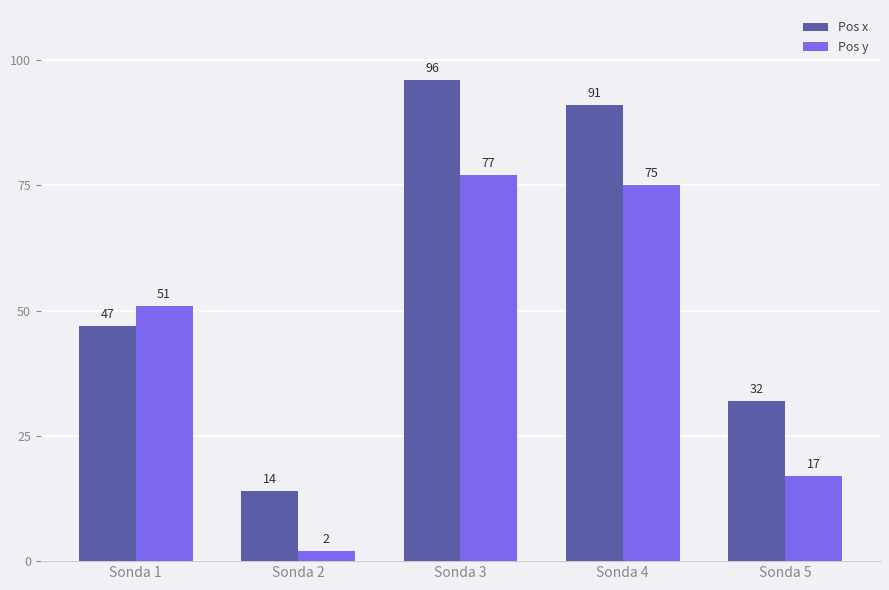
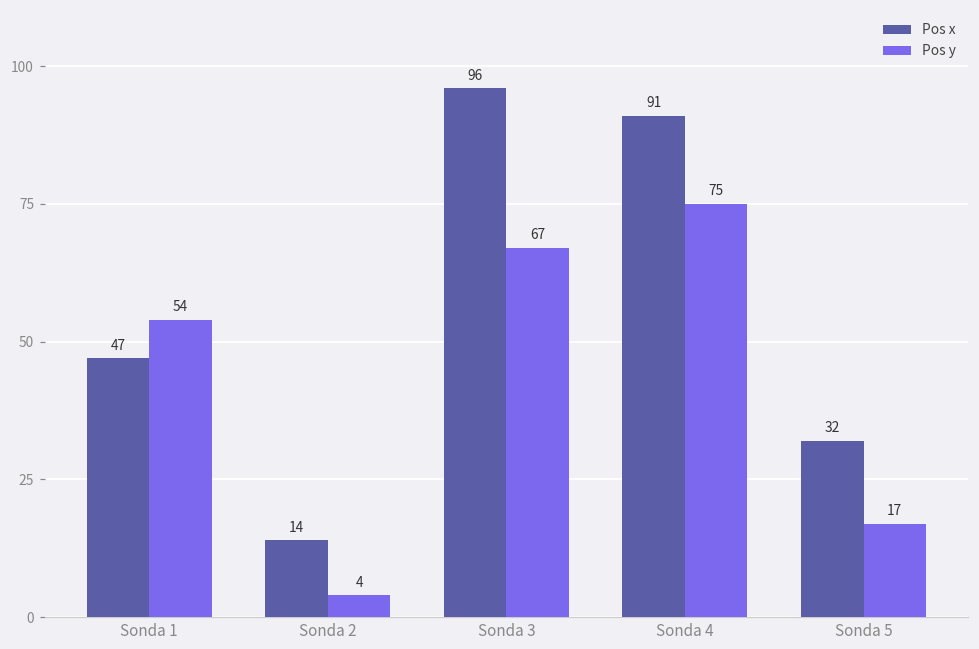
  {
    "Pos x": {
      "Sonda 1": 47,
      "Sonda 2": 14,
      "Sonda 3": 96,
      "Sonda 4": 91,
      "Sonda 5": 32
    },
    "Pos y": {
-     "Sonda 1": 51,
-     "Sonda 2": 2,
-     "Sonda 3": 77,
+     "Sonda 1": 54,
+     "Sonda 2": 4,
+     "Sonda 3": 67,
      "Sonda 4": 75,
      "Sonda 5": 17
    }
  }
